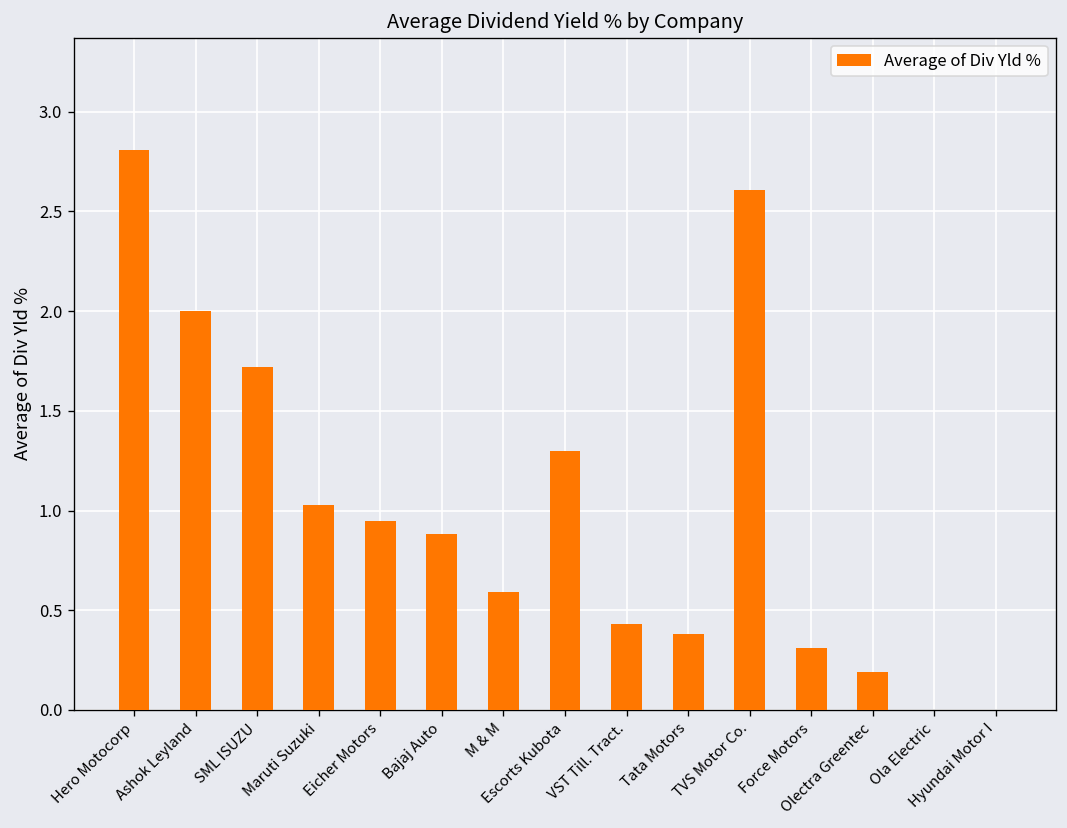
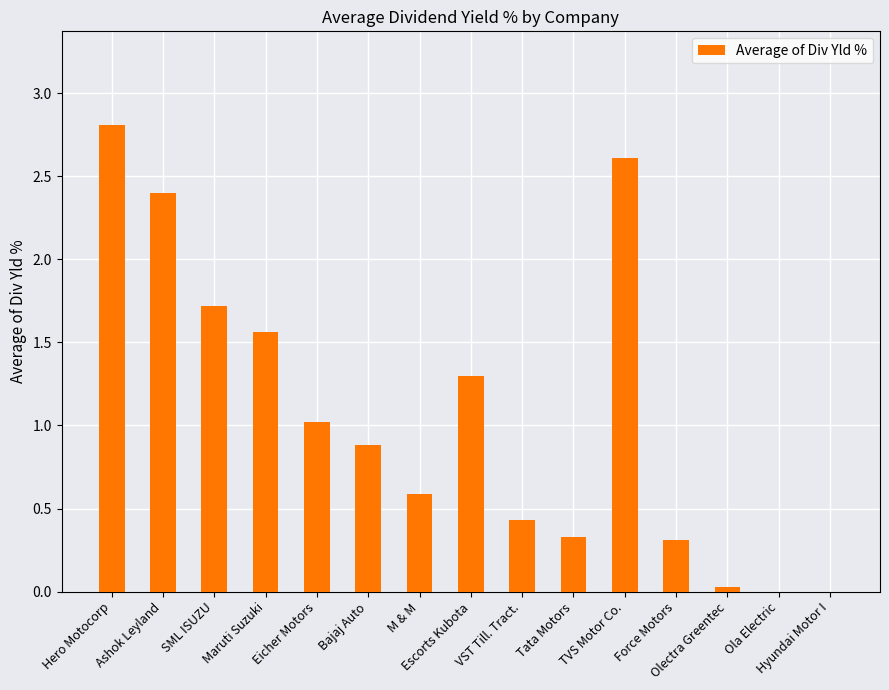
  {
    "Hero Motocorp": 2.81,
-   "Ashok Leyland": 2.0,
+   "Ashok Leyland": 2.4,
    "SML ISUZU": 1.72,
-   "Maruti Suzuki": 1.03,
-   "Eicher Motors": 0.95,
+   "Maruti Suzuki": 1.56,
+   "Eicher Motors": 1.02,
    "Bajaj Auto": 0.88,
    "M & M": 0.59,
    "Escorts Kubota": 1.30,
    "VST Till. Tract.": 0.43,
-   "Tata Motors": 0.38,
+   "Tata Motors": 0.33,
    "TVS Motor Co.": 2.61,
    "Force Motors": 0.31,
-   "Olectra Greentec": 0.19,
+   "Olectra Greentec": 0.03,
    "Ola Electric": 0.00,
    "Hyundai Motor I": 0.00
  }
